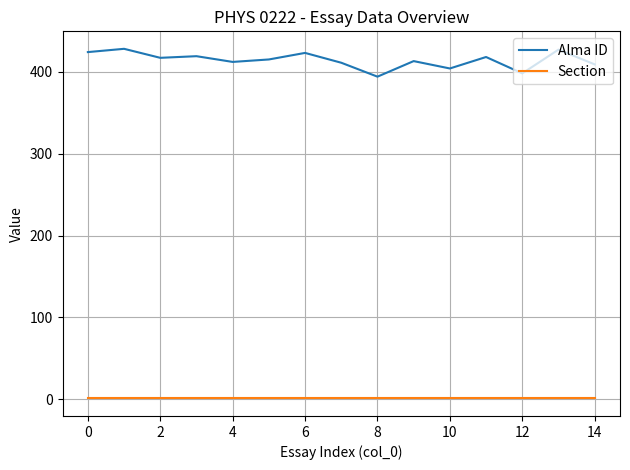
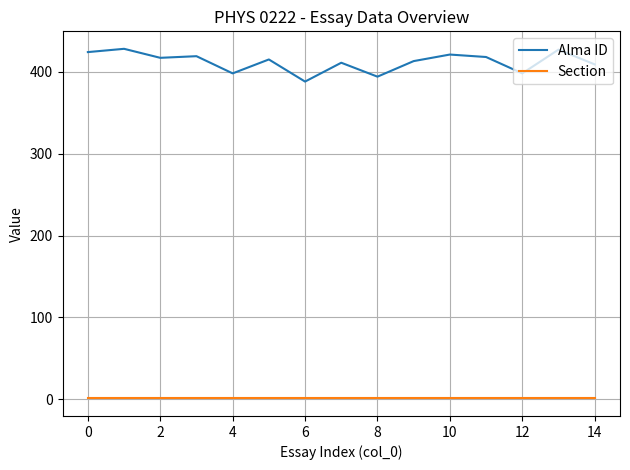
  {
    "Alma ID": {
      "0": 420,
      "2": 420,
-     "4": 410,
-     "6": 420,
+     "4": 400,
+     "6": 390,
      "8": 390,
-     "10": 400
+     "10": 420
    },
    "Section": {
      "0": 0,
      "2": 0,
      "4": 0,
      "6": 0,
      "8": 0,
      "10": 0,
      "12": 0,
      "14": 0
    }
  }
